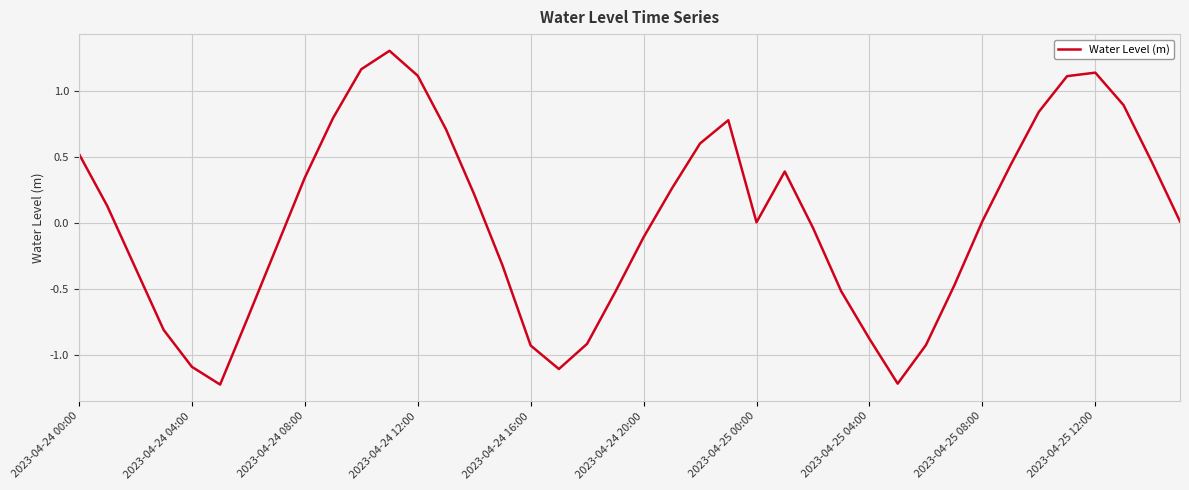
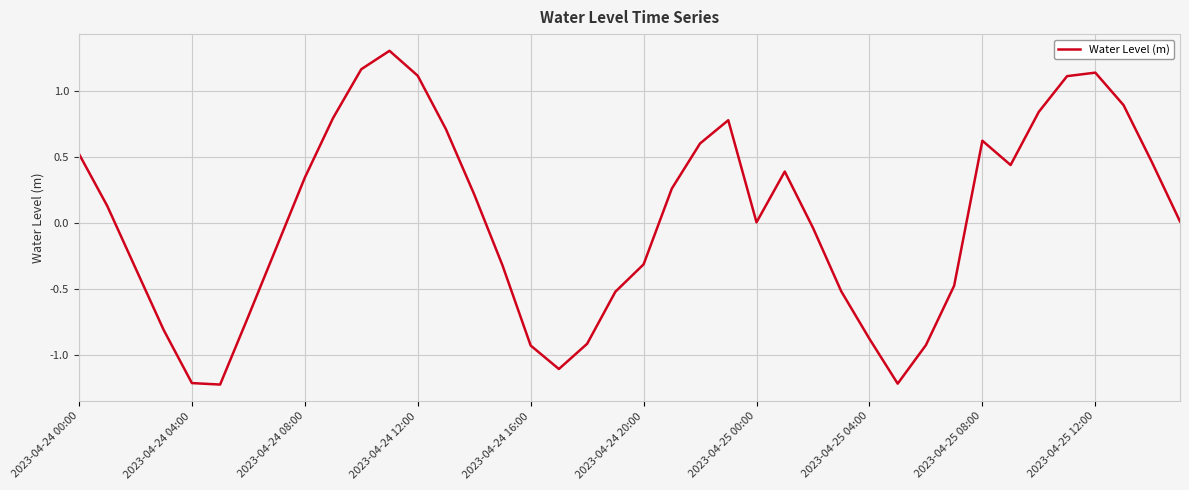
  {
    "2023-04-24 00:00": 0.53,
-   "2023-04-24 04:00": -1.09,
+   "2023-04-24 04:00": -1.21,
    "2023-04-24 08:00": 0.35,
    "2023-04-24 12:00": 1.12,
    "2023-04-24 16:00": -0.92,
-   "2023-04-24 20:00": -0.10,
+   "2023-04-24 20:00": -0.31,
    "2023-04-25 00:00": 0.01,
    "2023-04-25 04:00": -0.87,
-   "2023-04-25 08:00": 0.02,
+   "2023-04-25 08:00": 0.63,
    "2023-04-25 12:00": 1.14
  }
